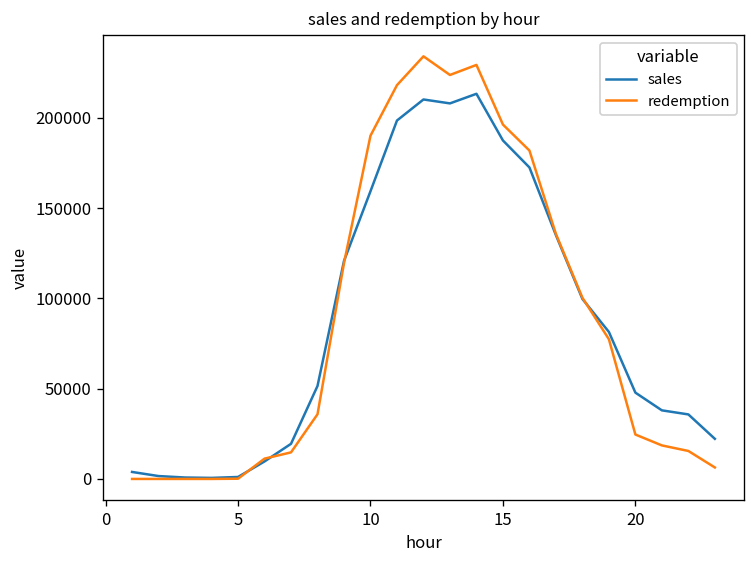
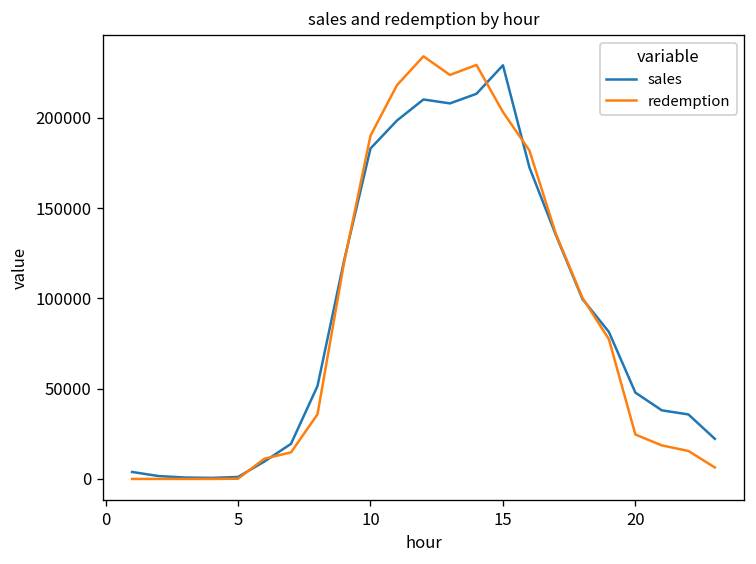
  {
    "sales": {
-     "10": 159000,
-     "15": 187000,
+     "10": 183000,
+     "15": 229000,
      "20": 48000
    },
    "redemption": {
      "10": 190000,
-     "15": 196000,
+     "15": 203000,
      "20": 25000
    }
  }
